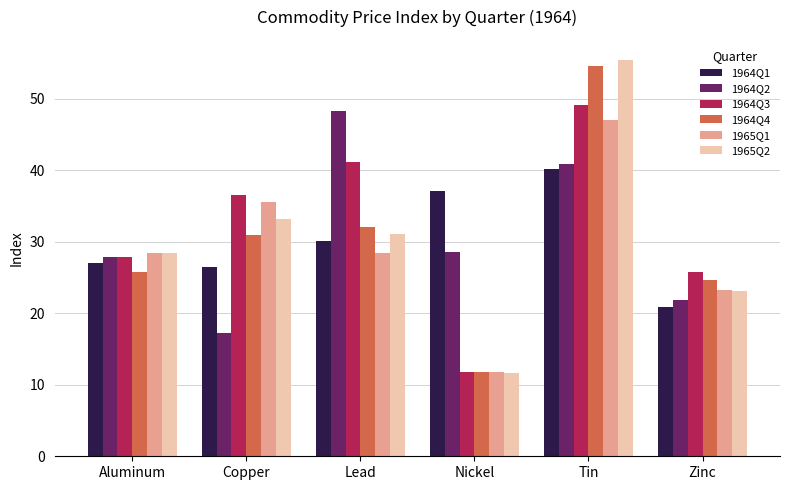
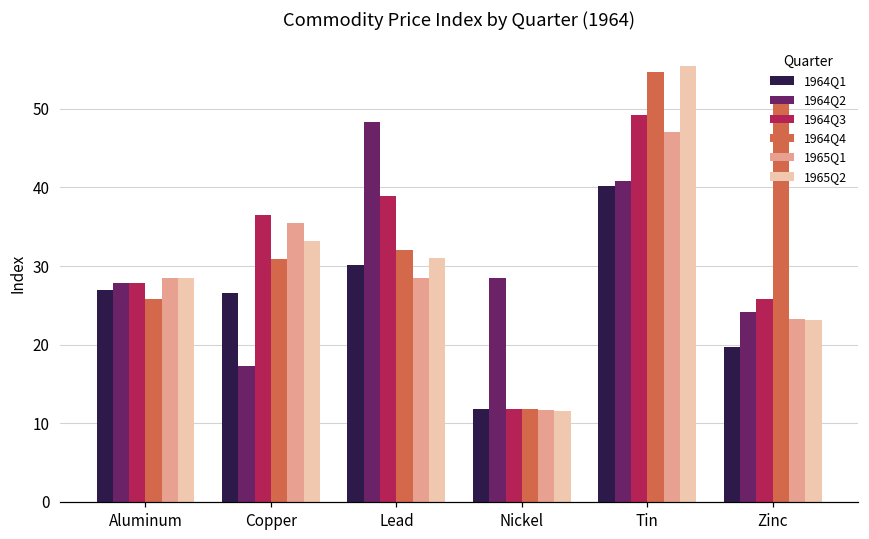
  {
    "1964Q1": {
      "Aluminum": 27,
      "Copper": 27,
      "Lead": 30,
-     "Nickel": 37,
+     "Nickel": 12,
      "Tin": 40,
-     "Zinc": 21
+     "Zinc": 20
    },
    "1964Q2": {
      "Aluminum": 28,
      "Copper": 17,
      "Lead": 48,
      "Nickel": 29,
      "Tin": 41,
-     "Zinc": 22
+     "Zinc": 24
    },
    "1964Q3": {
      "Aluminum": 28,
      "Copper": 37,
-     "Lead": 41,
+     "Lead": 39,
      "Nickel": 12,
      "Tin": 49,
      "Zinc": 26
    },
    "1964Q4": {
      "Aluminum": 26,
      "Copper": 31,
      "Lead": 32,
      "Nickel": 12,
      "Tin": 55,
-     "Zinc": 25
+     "Zinc": 52
    }
  }
